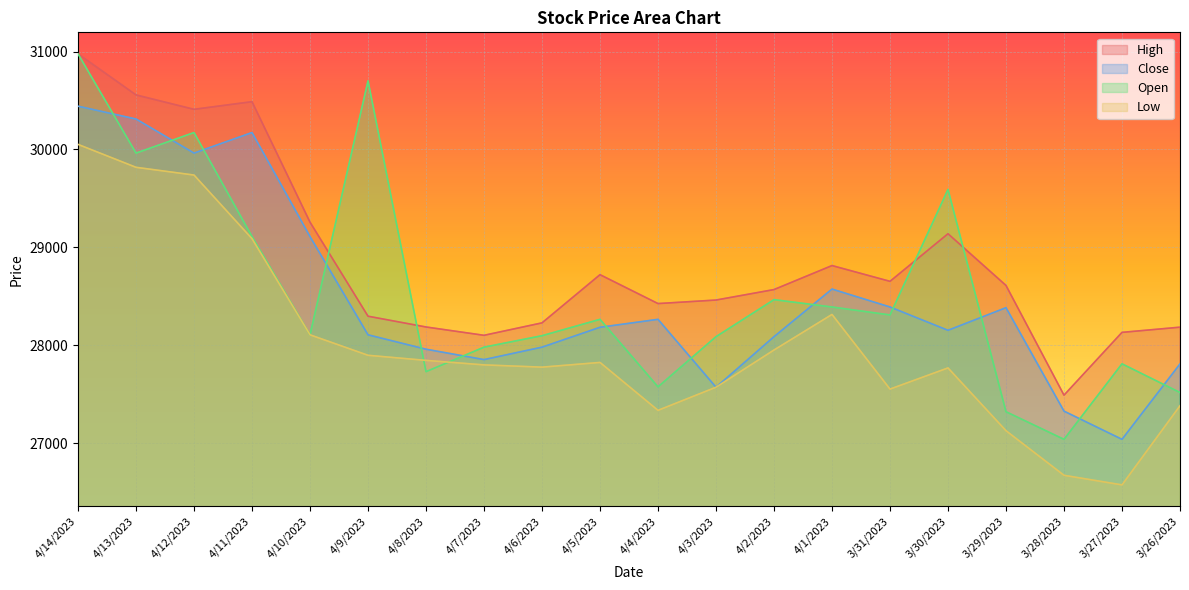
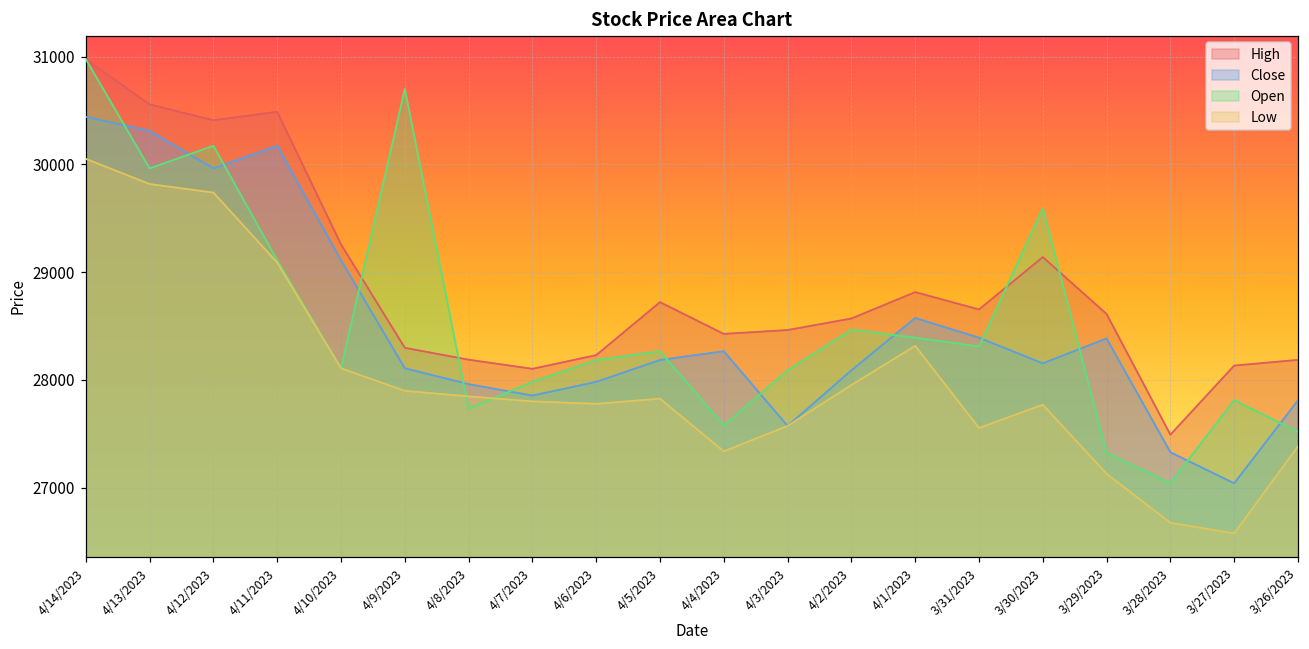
  {
    "Close": {
      "4/14/2023": 30400,
      "4/13/2023": 30300,
      "4/12/2023": 30000,
      "4/11/2023": 30200,
      "4/10/2023": 29100,
      "4/9/2023": 28100,
      "4/8/2023": 28000,
      "4/7/2023": 27900,
      "4/6/2023": 28000,
      "4/5/2023": 28200,
      "4/4/2023": 28300,
      "4/2/2023": 28100,
      "4/1/2023": 28600,
      "3/31/2023": 28400,
      "3/30/2023": 28200,
      "3/29/2023": 28400,
      "3/28/2023": 27300,
      "3/27/2023": 27000,
      "3/26/2023": 27800
    },
    "Open": {
      "4/13/2023": 30000,
      "4/12/2023": 30200,
      "4/9/2023": 30700,
      "4/8/2023": 27700,
      "4/7/2023": 28000,
-     "4/6/2023": 28100,
+     "4/6/2023": 28200,
      "4/5/2023": 28300,
      "4/4/2023": 27600,
      "4/3/2023": 28100,
      "4/2/2023": 28500,
      "4/1/2023": 28400,
      "3/31/2023": 28300,
      "3/30/2023": 29600,
      "3/29/2023": 27300,
      "3/28/2023": 27000,
      "3/27/2023": 27800,
      "3/26/2023": 27500
    }
  }
